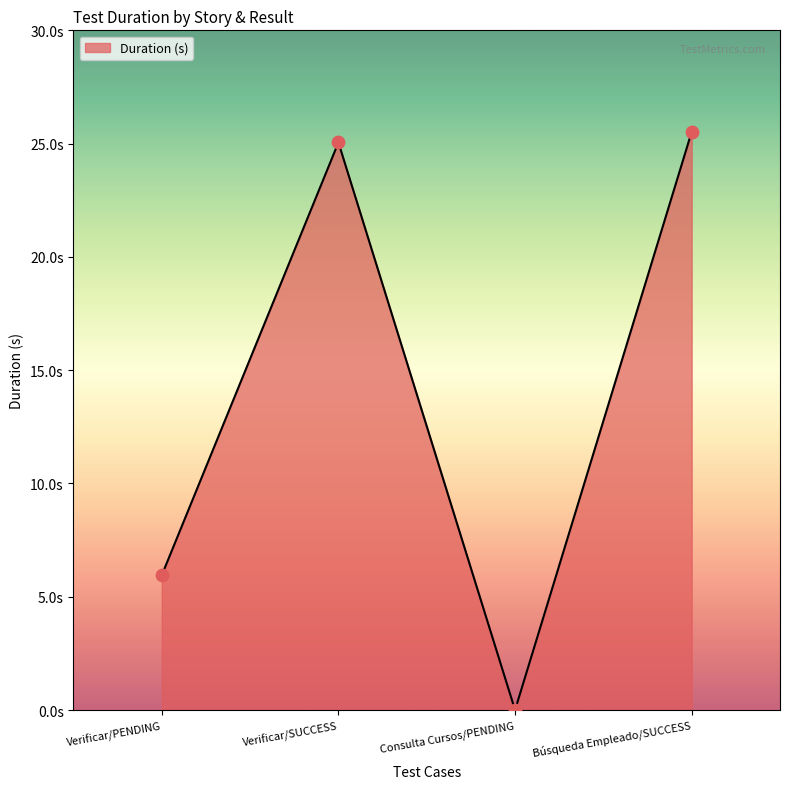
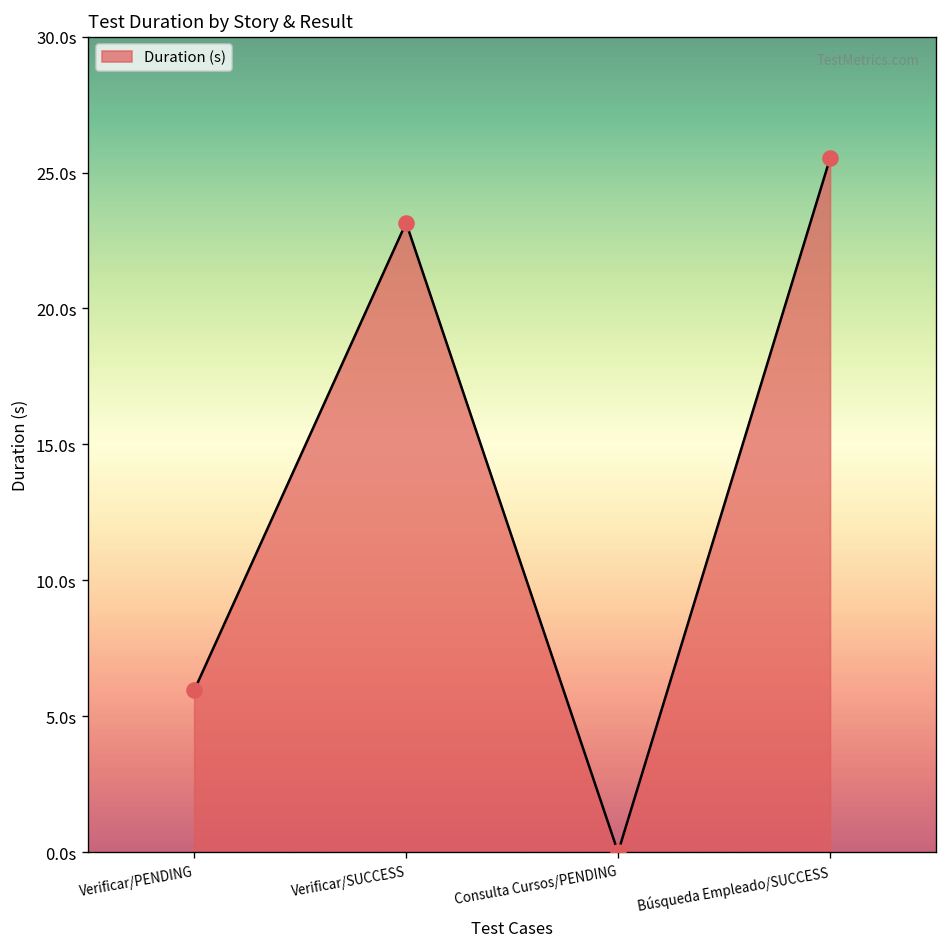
  {
    "Verificar/PENDING": "6.0s",
-   "Verificar/SUCCESS": "25.1s",
+   "Verificar/SUCCESS": "23.2s",
    "Consulta Cursos/PENDING": "0.0s",
    "Búsqueda Empleado/SUCCESS": "25.5s"
  }
